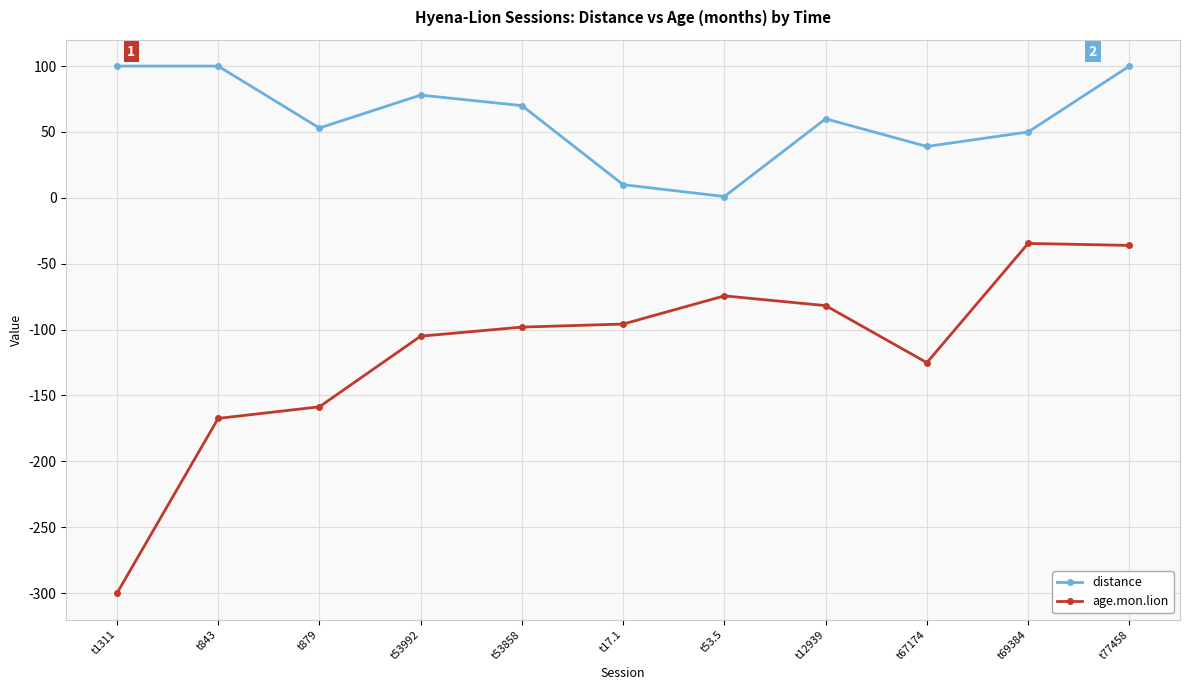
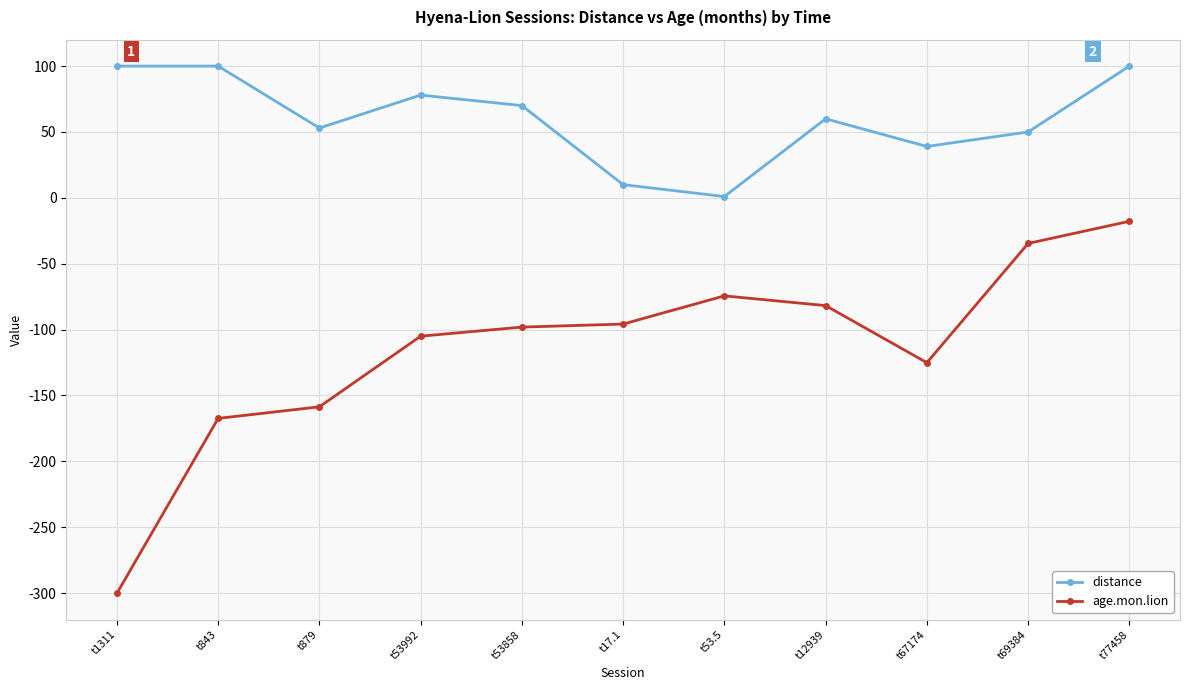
  {
    "distance": {
      "t843": 100,
      "t879": 53,
      "t53992": 78,
      "t53858": 70,
      "t17.1": 10,
      "t53.5": 1,
      "t12939": 60,
      "t67174": 39,
      "t69384": 50,
      "t77458": 100
    },
    "age.mon.lion": {
      "t1311": -300,
      "t843": -167,
      "t879": -159,
      "t53992": -105,
      "t53858": -98,
      "t17.1": -96,
      "t53.5": -74,
      "t12939": -82,
      "t67174": -125,
      "t69384": -35,
-     "t77458": -36
+     "t77458": -18
    }
  }
